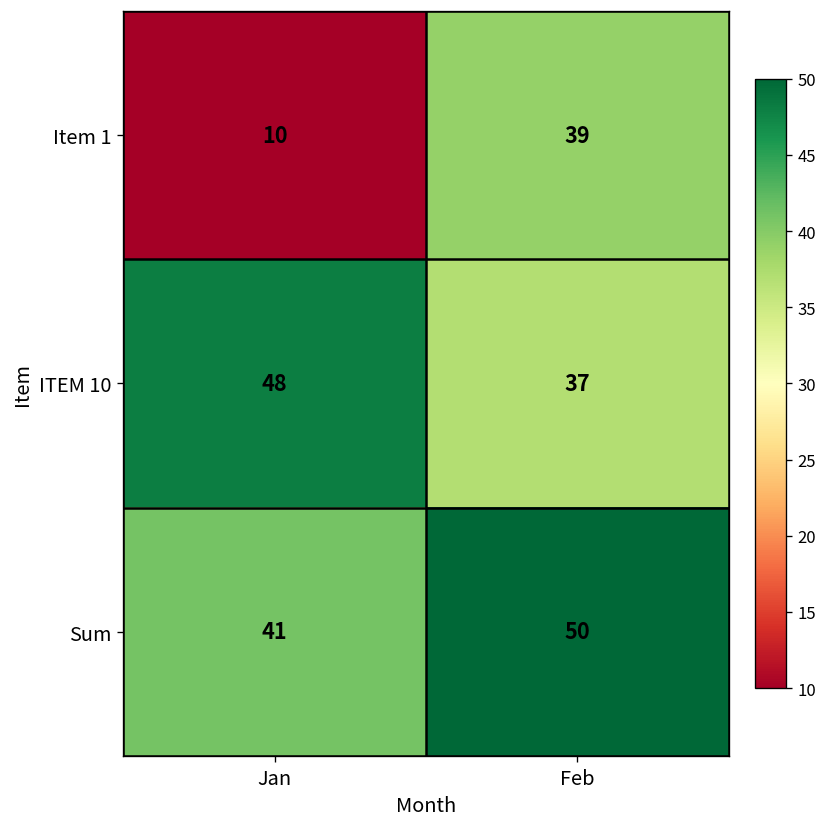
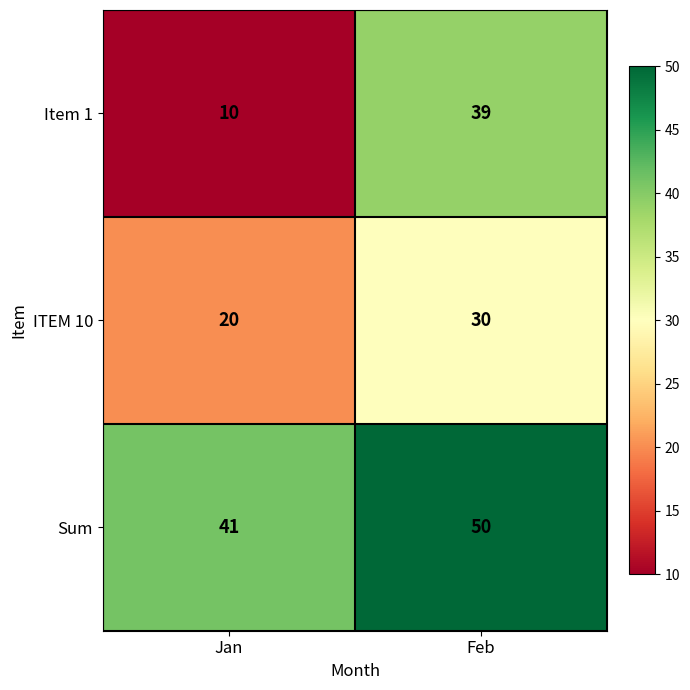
  {
    "Item 1": {
      "Jan": 10,
      "Feb": 39
    },
    "ITEM 10": {
-     "Jan": 48,
-     "Feb": 37
+     "Jan": 20,
+     "Feb": 30
    },
    "Sum": {
      "Jan": 41,
      "Feb": 50
    }
  }
